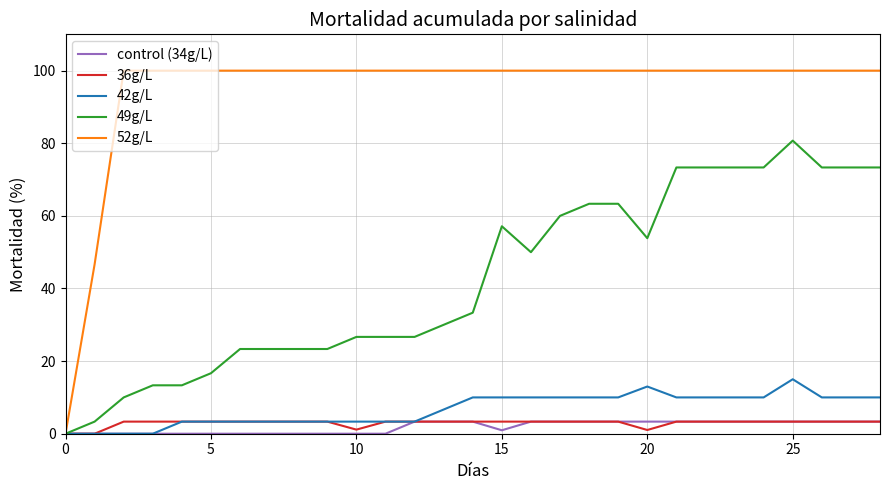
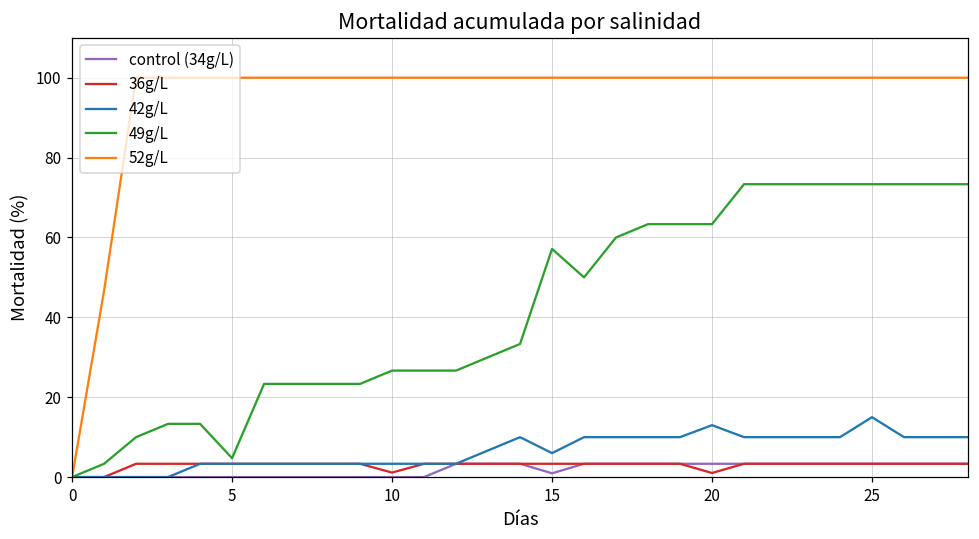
  {
    "control (34g/L)": {
      "5": 0,
      "10": 0,
      "15": 1,
      "20": 3
    },
    "36g/L": {
      "10": 1,
      "15": 3,
      "20": 1
    },
    "42g/L": {
      "10": 3,
-     "15": 10,
+     "15": 6,
      "20": 13,
      "25": 15
    },
    "49g/L": {
-     "5": 17,
+     "5": 5,
      "10": 27,
      "15": 57,
-     "20": 54,
-     "25": 81
+     "20": 63,
+     "25": 73
    },
    "52g/L": {
      "10": 100,
      "15": 100,
      "20": 100,
      "25": 100
    }
  }
